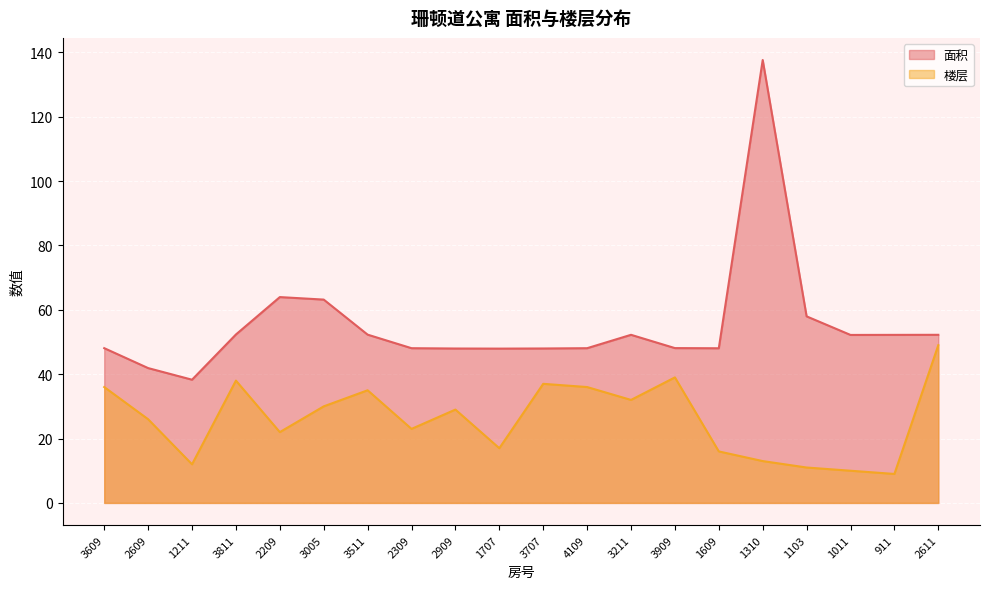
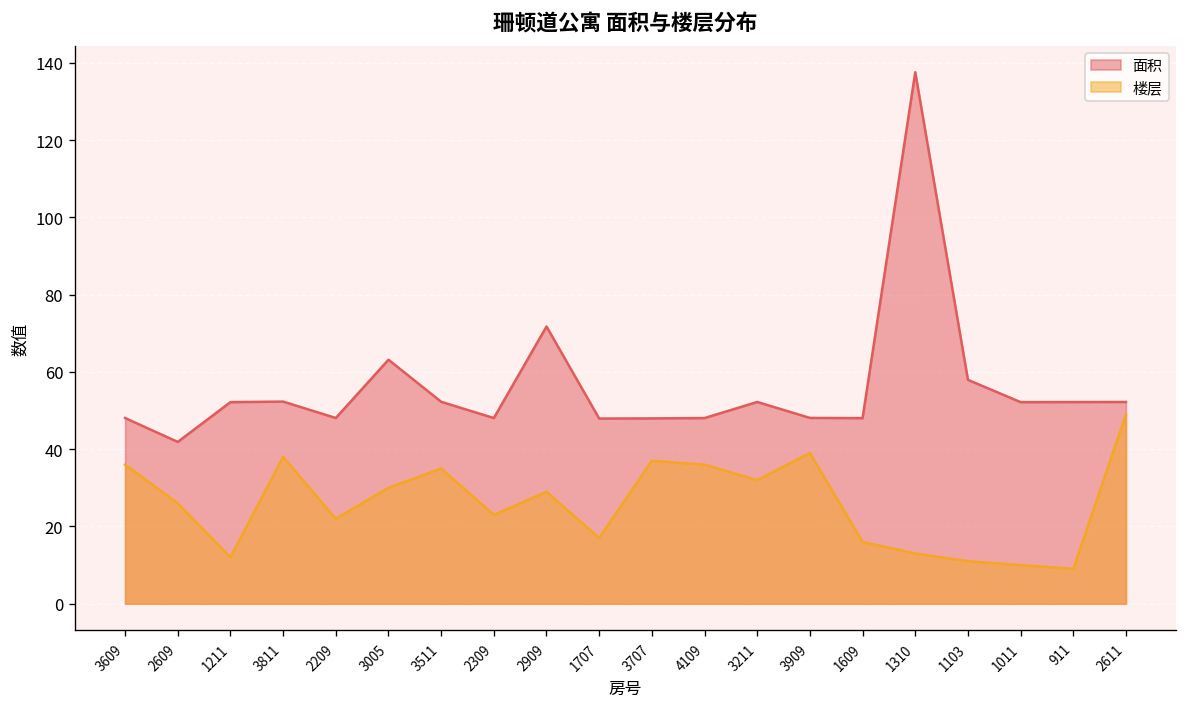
  {
    "面积": {
      "3609": 48,
      "2609": 42,
-     "1211": 38,
+     "1211": 52,
      "3811": 52,
-     "2209": 64,
+     "2209": 48,
      "3005": 63,
      "3511": 52,
      "2309": 48,
-     "2909": 48,
+     "2909": 72,
      "1707": 48,
      "3707": 48,
      "4109": 48,
      "3211": 52,
      "3909": 48,
      "1609": 48,
      "1310": 138,
      "1103": 58,
      "1011": 52,
      "911": 52,
      "2611": 52
    },
    "楼层": {
      "3609": 36,
      "2609": 26,
      "1211": 12,
      "3811": 38,
      "2209": 22,
      "3005": 30,
      "3511": 35,
      "2309": 23,
      "2909": 29,
      "1707": 17,
      "3707": 37,
      "4109": 36,
      "3211": 32,
      "3909": 39,
      "1609": 16,
      "1310": 13,
      "1103": 11,
      "1011": 10,
      "911": 9,
      "2611": 49
    }
  }
